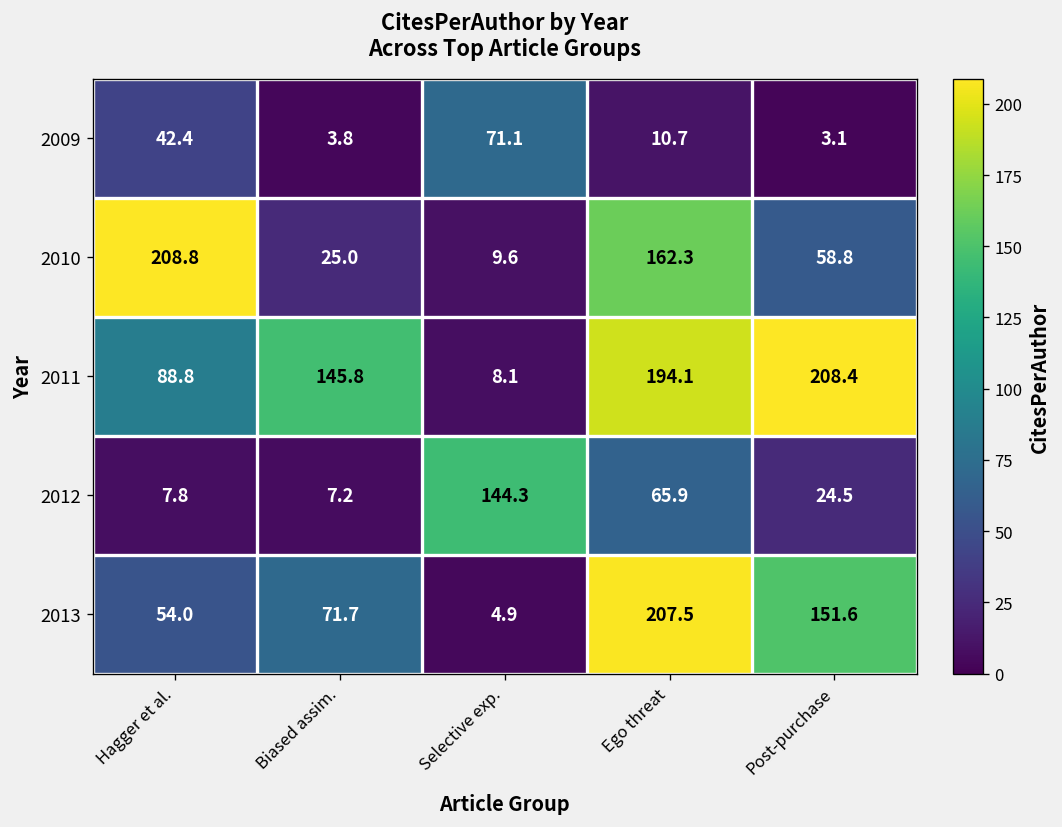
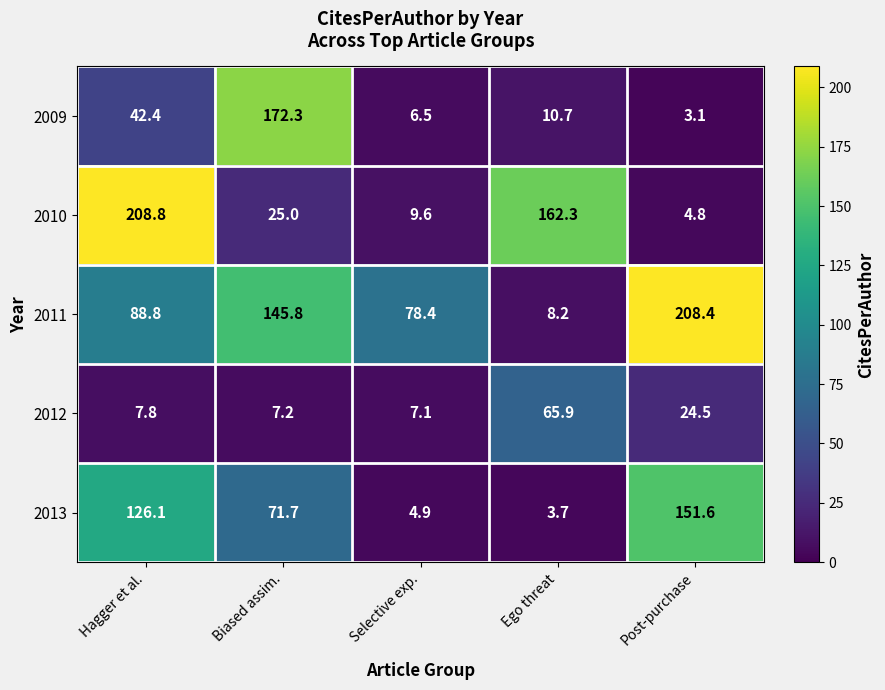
  {
    "2009": {
      "Hagger et al.": 42.4,
-     "Biased assim.": 3.8,
-     "Selective exp.": 71.1,
+     "Biased assim.": 172.3,
+     "Selective exp.": 6.5,
      "Ego threat": 10.7,
      "Post-purchase": 3.1
    },
    "2010": {
      "Hagger et al.": 208.8,
      "Biased assim.": 25.0,
      "Selective exp.": 9.6,
      "Ego threat": 162.3,
-     "Post-purchase": 58.8
+     "Post-purchase": 4.8
    },
    "2011": {
      "Hagger et al.": 88.8,
      "Biased assim.": 145.8,
-     "Selective exp.": 8.1,
-     "Ego threat": 194.1,
+     "Selective exp.": 78.4,
+     "Ego threat": 8.2,
      "Post-purchase": 208.4
    },
    "2012": {
      "Hagger et al.": 7.8,
      "Biased assim.": 7.2,
-     "Selective exp.": 144.3,
+     "Selective exp.": 7.1,
      "Ego threat": 65.9,
      "Post-purchase": 24.5
    },
    "2013": {
-     "Hagger et al.": 54.0,
+     "Hagger et al.": 126.1,
      "Biased assim.": 71.7,
      "Selective exp.": 4.9,
-     "Ego threat": 207.5,
+     "Ego threat": 3.7,
      "Post-purchase": 151.6
    }
  }
